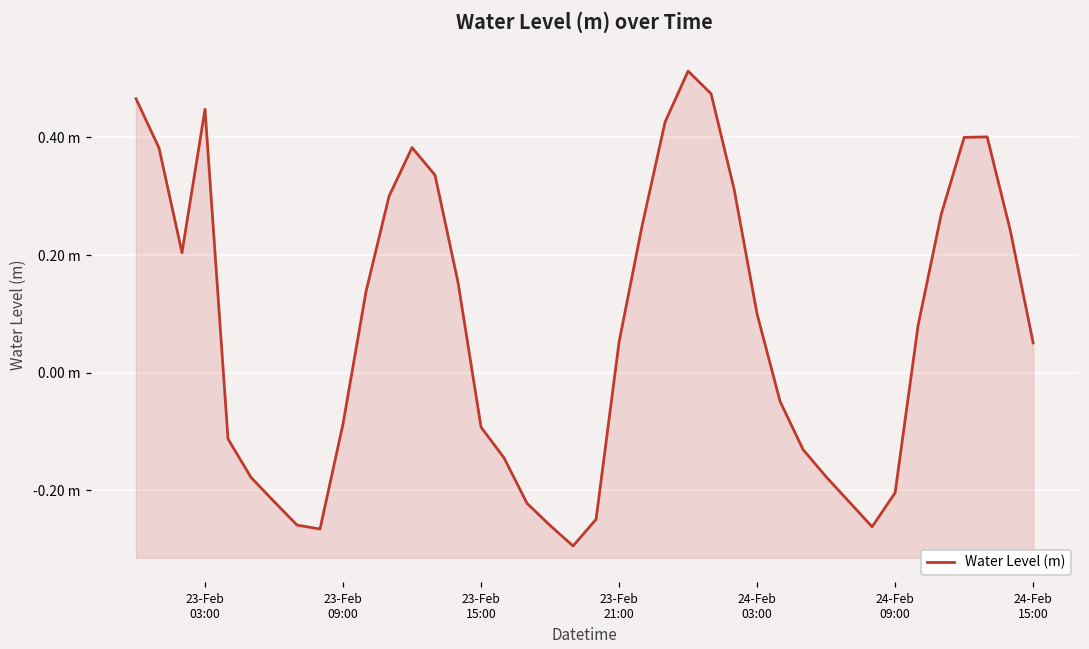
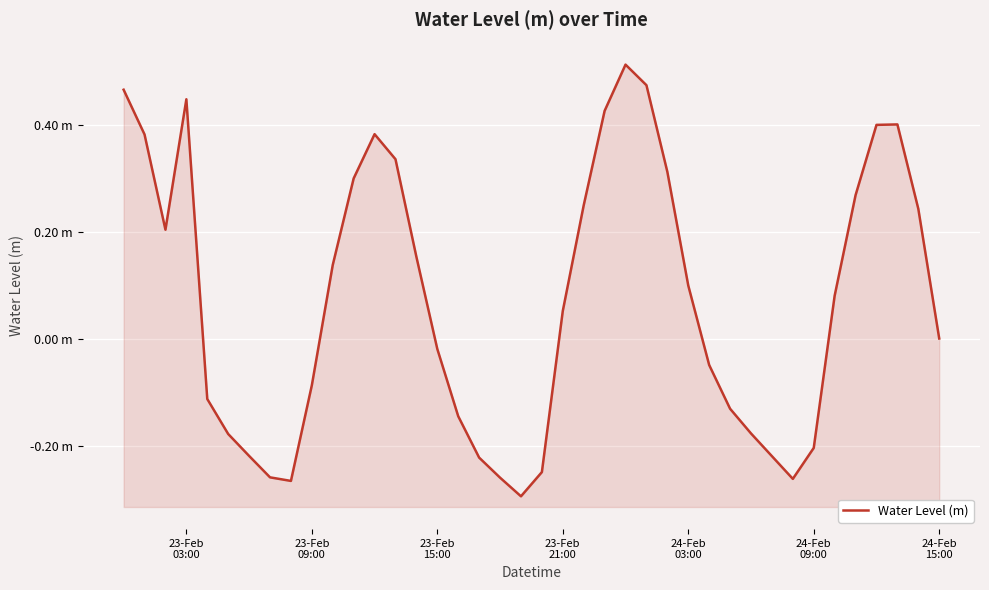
  {
    "23-Feb 03:00": "0.45 m",
    "23-Feb 09:00": "-0.09 m",
-   "23-Feb 15:00": "-0.09 m",
+   "23-Feb 15:00": "-0.02 m",
    "23-Feb 21:00": "0.05 m",
    "24-Feb 03:00": "0.10 m",
    "24-Feb 09:00": "-0.20 m",
-   "24-Feb 15:00": "0.05 m"
+   "24-Feb 15:00": "0.00 m"
  }
